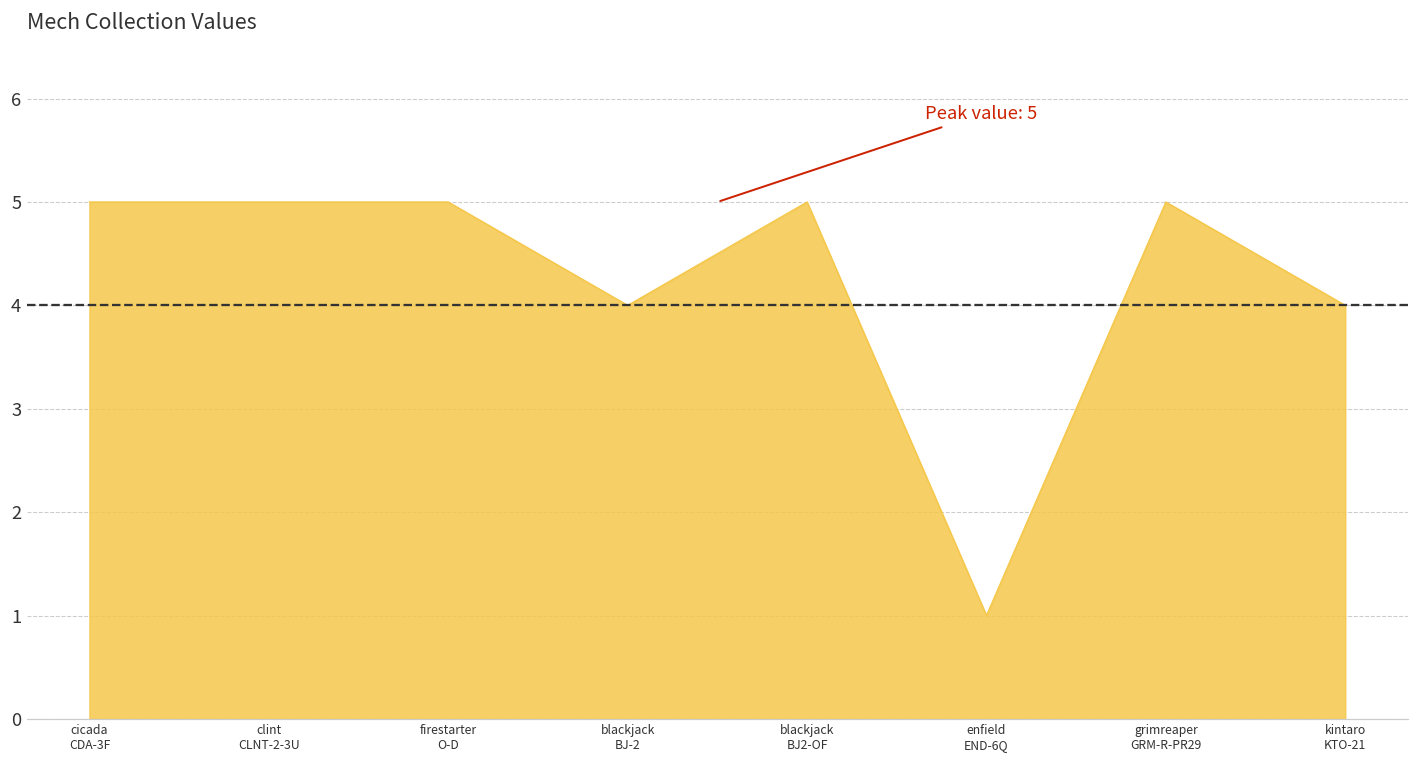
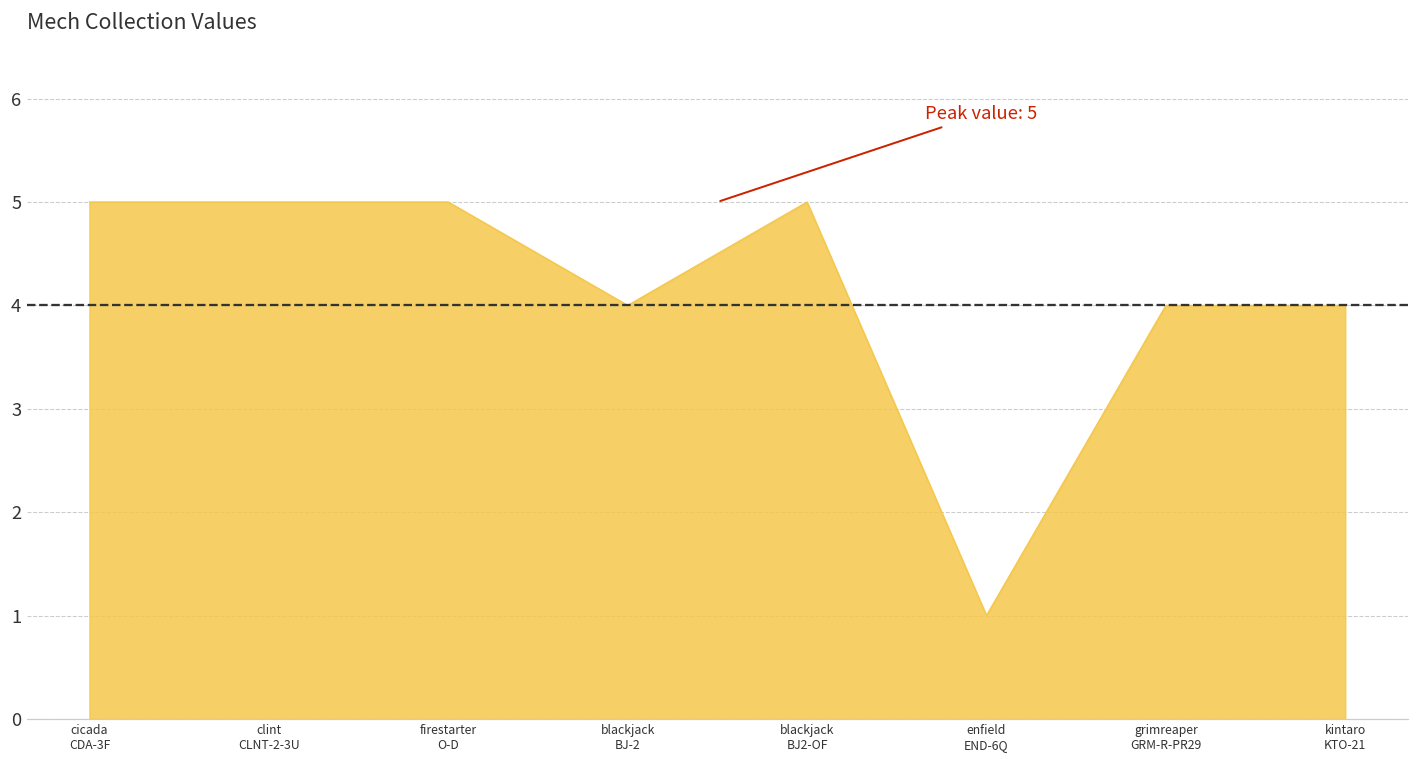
  {
    "cicada CDA-3F": 5,
    "clint CLNT-2-3U": 5,
    "firestarter O-D": 5,
    "blackjack BJ-2": 4,
    "enfield END-6Q": 1,
-   "grimreaper GRM-R-PR29": 5,
+   "grimreaper GRM-R-PR29": 4,
    "kintaro KTO-21": 4
  }
